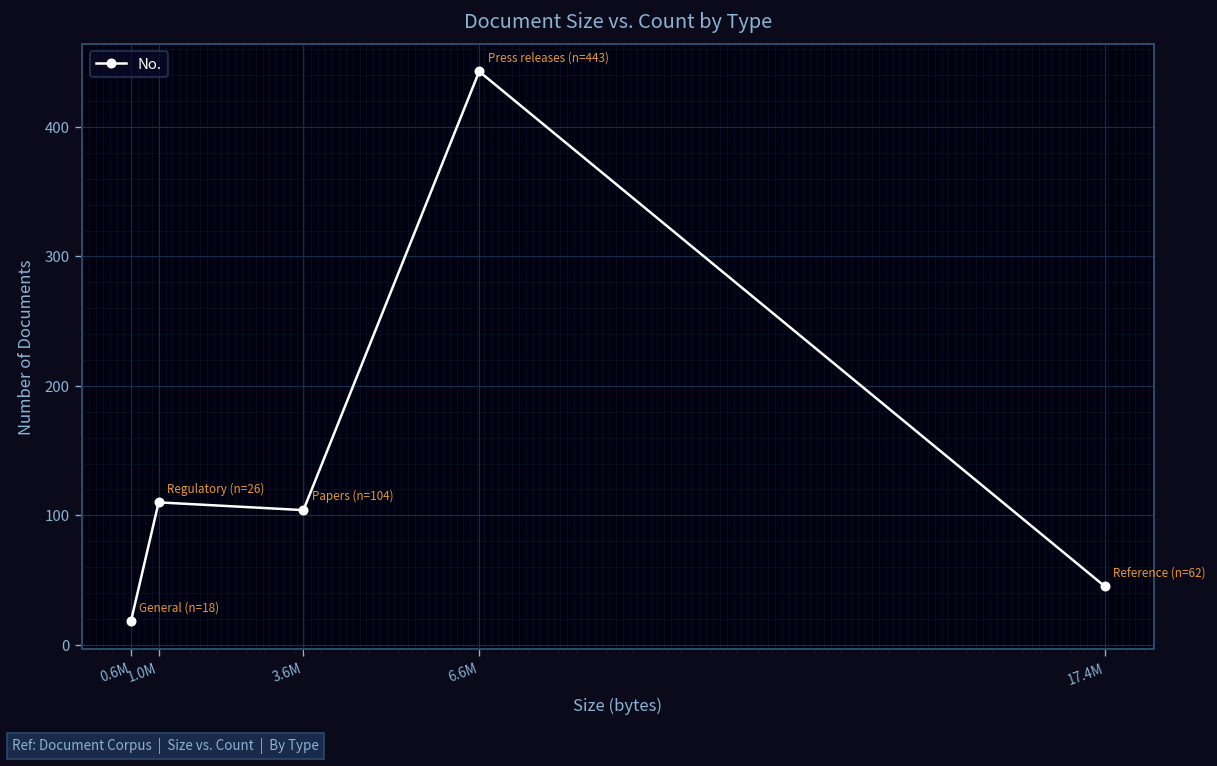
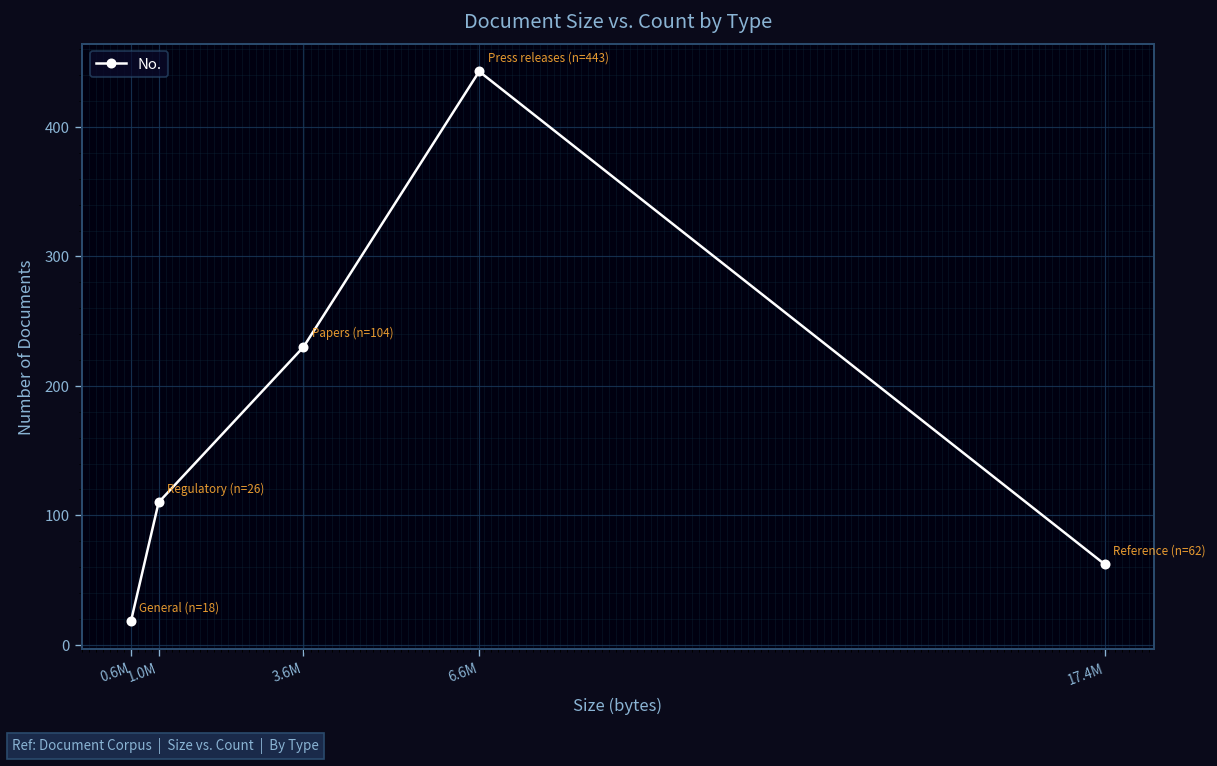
  {
-   "3.6M": 104,
-   "17.4M": 45
+   "3.6M": 230,
+   "17.4M": 62
  }
